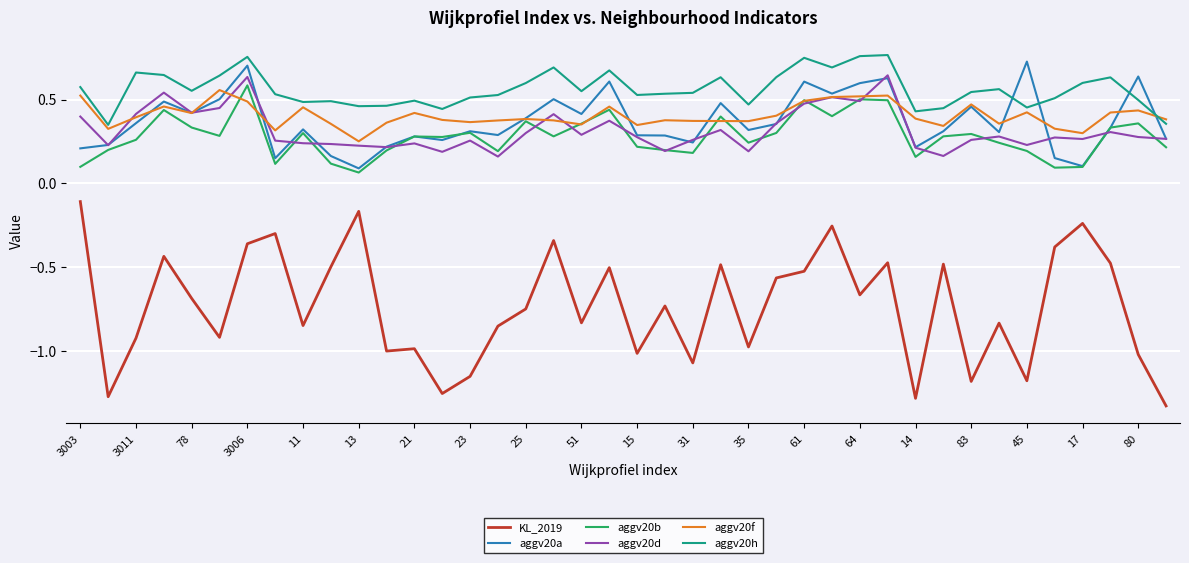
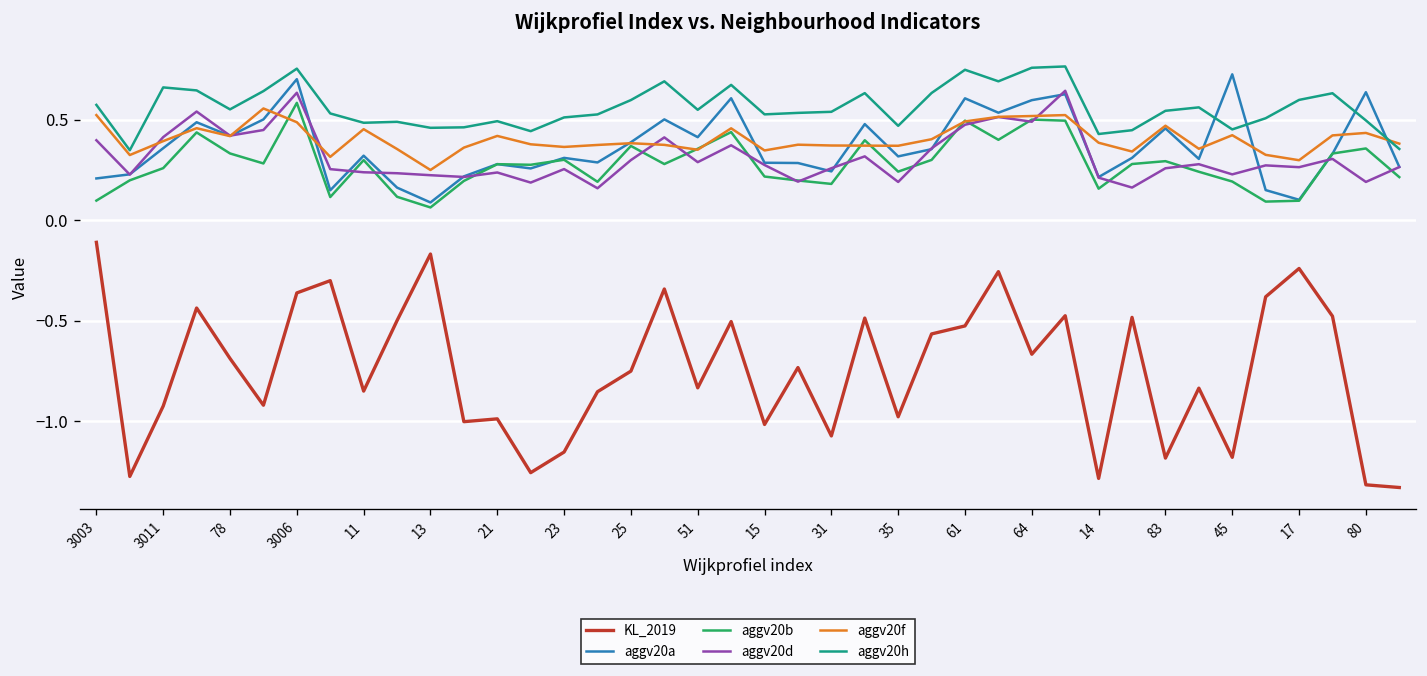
  {
    "KL_2019": {
      "3003": -0.11,
      "3011": -0.92,
      "78": -0.69,
      "3006": -0.36,
      "51": -0.83,
      "61": -0.53,
      "64": -0.67,
      "14": -1.28,
      "83": -1.18,
      "45": -1.18,
-     "80": -1.02
+     "80": -1.32
    },
    "aggv20a": {
      "3003": 0.21,
      "3011": 0.36,
      "3006": 0.70,
      "51": 0.41,
      "61": 0.61,
      "64": 0.60,
      "45": 0.73,
      "80": 0.64
    },
    "aggv20d": {
      "3003": 0.40,
      "3011": 0.41,
      "3006": 0.64,
      "51": 0.29,
      "61": 0.48,
      "83": 0.26,
      "45": 0.23,
-     "80": 0.28
+     "80": 0.19
    },
    "aggv20f": {
      "3003": 0.52,
      "3011": 0.39,
      "3006": 0.49,
      "64": 0.52,
      "14": 0.39,
      "45": 0.42,
      "80": 0.44
    }
  }
